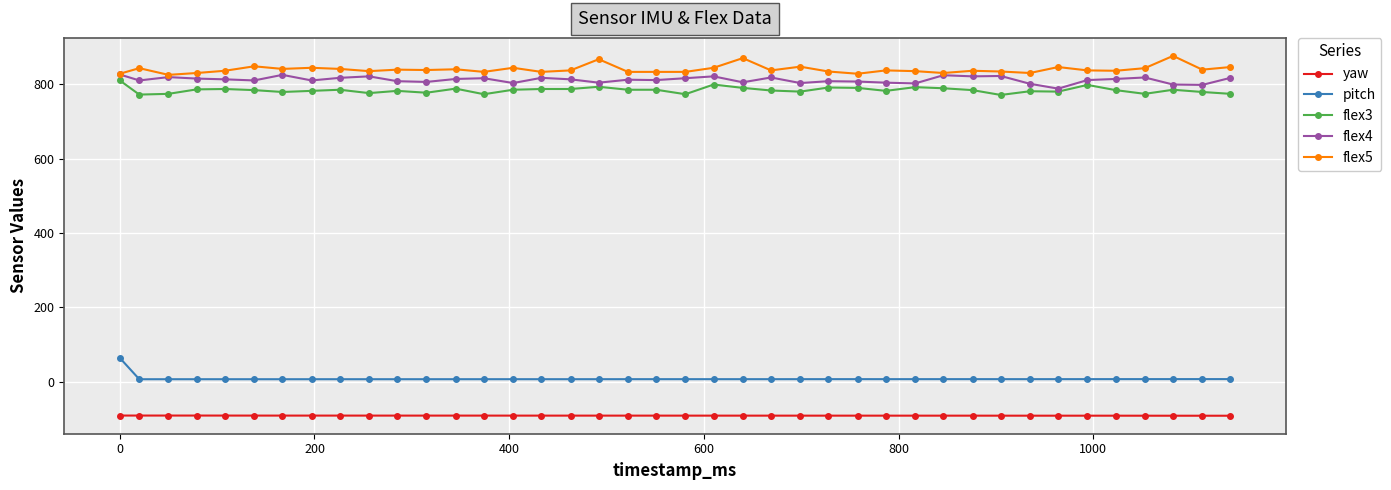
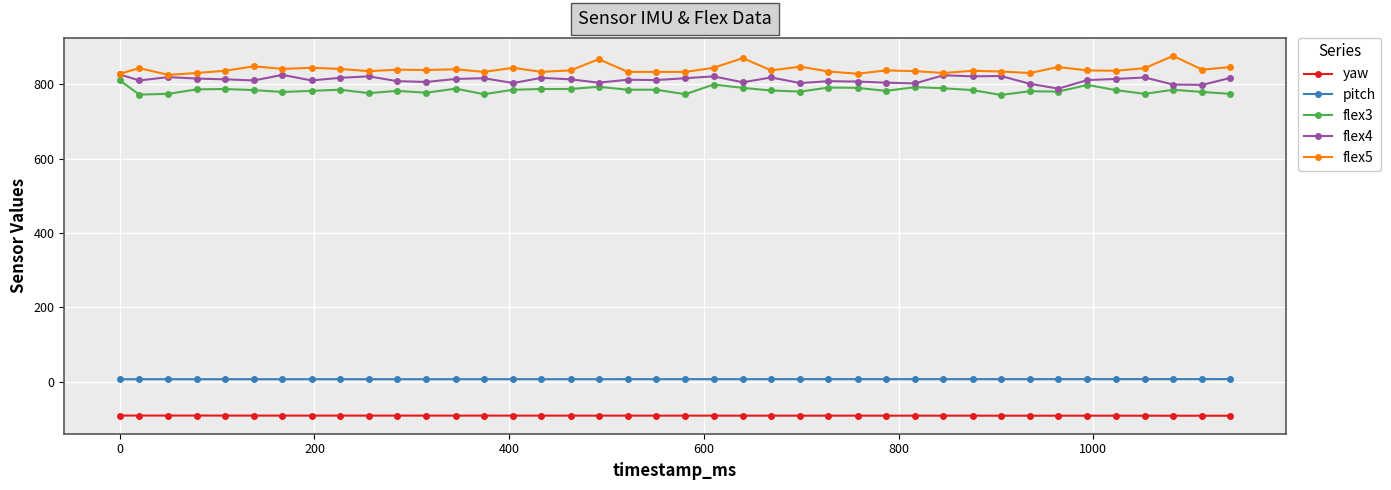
  {
    "yaw": {
      "0": -90
    },
    "pitch": {
-     "0": 60
+     "0": 10
    },
    "flex3": {
      "0": 810
    }
  }
